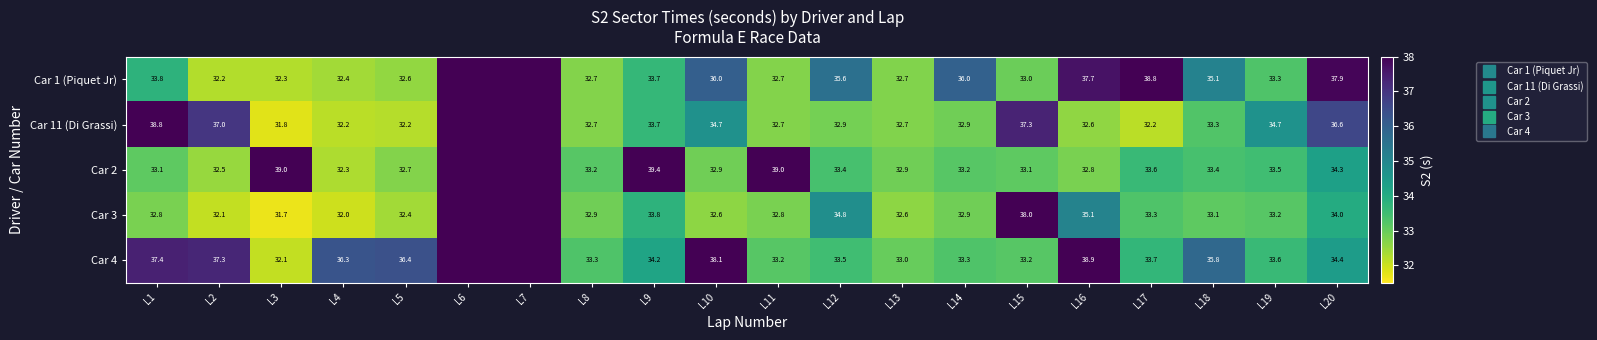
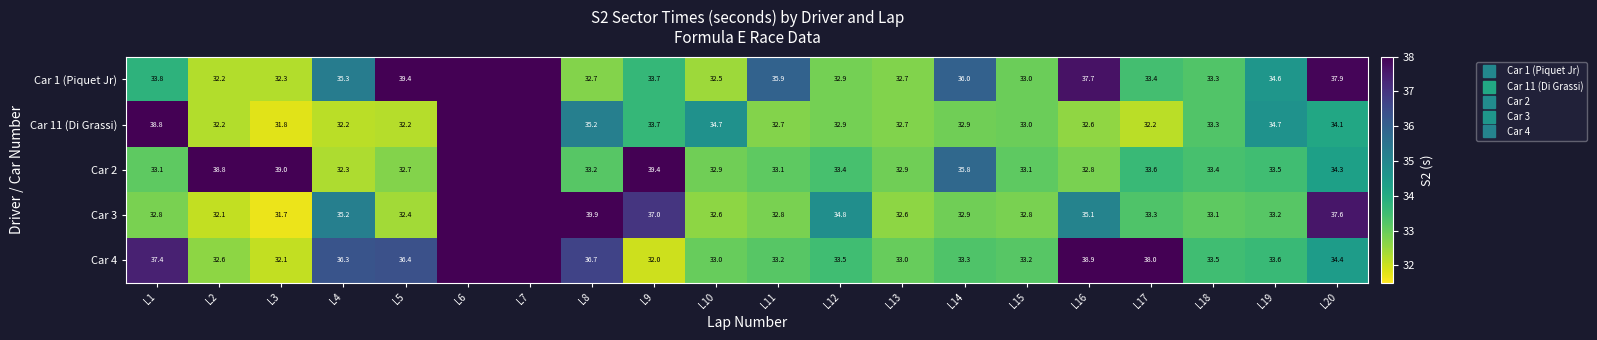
  {
    "Car 1 (Piquet Jr)": {
      "L1": 33.8,
      "L2": 32.2,
      "L3": 32.3,
-     "L4": 32.4,
-     "L5": 32.6,
+     "L4": 35.3,
+     "L5": 39.4,
      "L8": 32.7,
      "L9": 33.7,
-     "L10": 36.0,
-     "L11": 32.7,
-     "L12": 35.6,
+     "L10": 32.5,
+     "L11": 35.9,
+     "L12": 32.9,
      "L13": 32.7,
      "L14": 36.0,
      "L15": 33.0,
      "L16": 37.7,
-     "L17": 38.8,
-     "L18": 35.1,
-     "L19": 33.3,
+     "L17": 33.4,
+     "L18": 33.3,
+     "L19": 34.6,
      "L20": 37.9
    },
    "Car 11 (Di Grassi)": {
      "L1": 38.8,
-     "L2": 37.0,
+     "L2": 32.2,
      "L3": 31.8,
      "L4": 32.2,
      "L5": 32.2,
-     "L8": 32.7,
+     "L8": 35.2,
      "L9": 33.7,
      "L10": 34.7,
      "L11": 32.7,
      "L12": 32.9,
      "L13": 32.7,
      "L14": 32.9,
-     "L15": 37.3,
+     "L15": 33.0,
      "L16": 32.6,
      "L17": 32.2,
      "L18": 33.3,
      "L19": 34.7,
-     "L20": 36.6
+     "L20": 34.1
    },
    "Car 2": {
      "L1": 33.1,
-     "L2": 32.5,
+     "L2": 38.8,
      "L3": 39.0,
      "L4": 32.3,
      "L5": 32.7,
      "L8": 33.2,
      "L9": 39.4,
      "L10": 32.9,
-     "L11": 39.0,
+     "L11": 33.1,
      "L12": 33.4,
      "L13": 32.9,
-     "L14": 33.2,
+     "L14": 35.8,
      "L15": 33.1,
      "L16": 32.8,
      "L17": 33.6,
      "L18": 33.4,
      "L19": 33.5,
      "L20": 34.3
    },
    "Car 3": {
      "L1": 32.8,
      "L2": 32.1,
      "L3": 31.7,
-     "L4": 32.0,
+     "L4": 35.2,
      "L5": 32.4,
-     "L8": 32.9,
-     "L9": 33.8,
+     "L8": 39.9,
+     "L9": 37.0,
      "L10": 32.6,
      "L11": 32.8,
      "L12": 34.8,
      "L13": 32.6,
      "L14": 32.9,
-     "L15": 38.0,
+     "L15": 32.8,
      "L16": 35.1,
      "L17": 33.3,
      "L18": 33.1,
      "L19": 33.2,
-     "L20": 34.0
+     "L20": 37.6
    },
    "Car 4": {
      "L1": 37.4,
-     "L2": 37.3,
+     "L2": 32.6,
      "L3": 32.1,
      "L4": 36.3,
      "L5": 36.4,
-     "L8": 33.3,
-     "L9": 34.2,
-     "L10": 38.1,
+     "L8": 36.7,
+     "L9": 32.0,
+     "L10": 33.0,
      "L11": 33.2,
      "L12": 33.5,
      "L13": 33.0,
      "L14": 33.3,
      "L15": 33.2,
      "L16": 38.9,
-     "L17": 33.7,
-     "L18": 35.8,
+     "L17": 38.0,
+     "L18": 33.5,
      "L19": 33.6,
      "L20": 34.4
    }
  }
